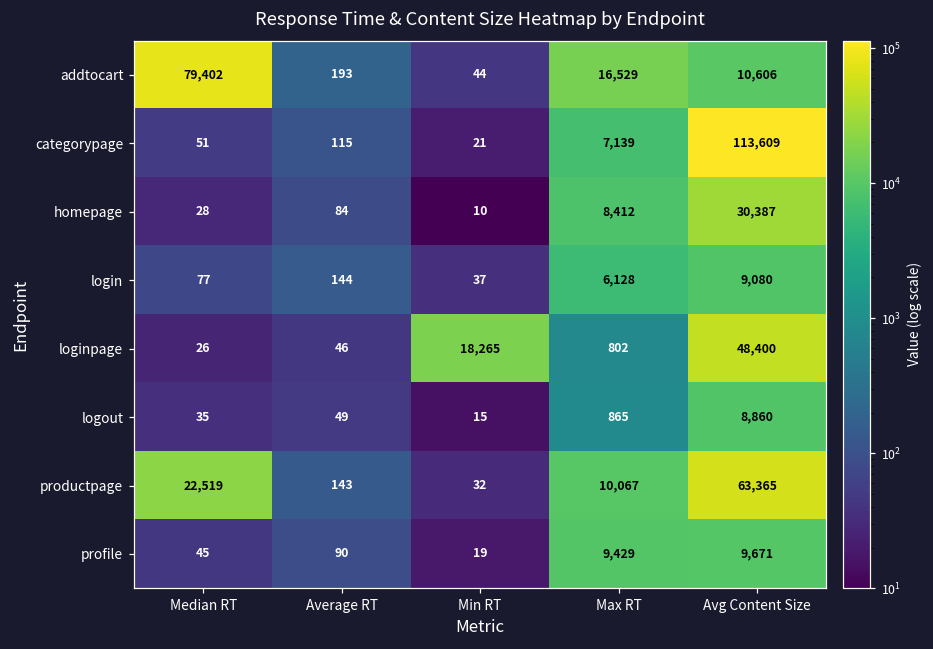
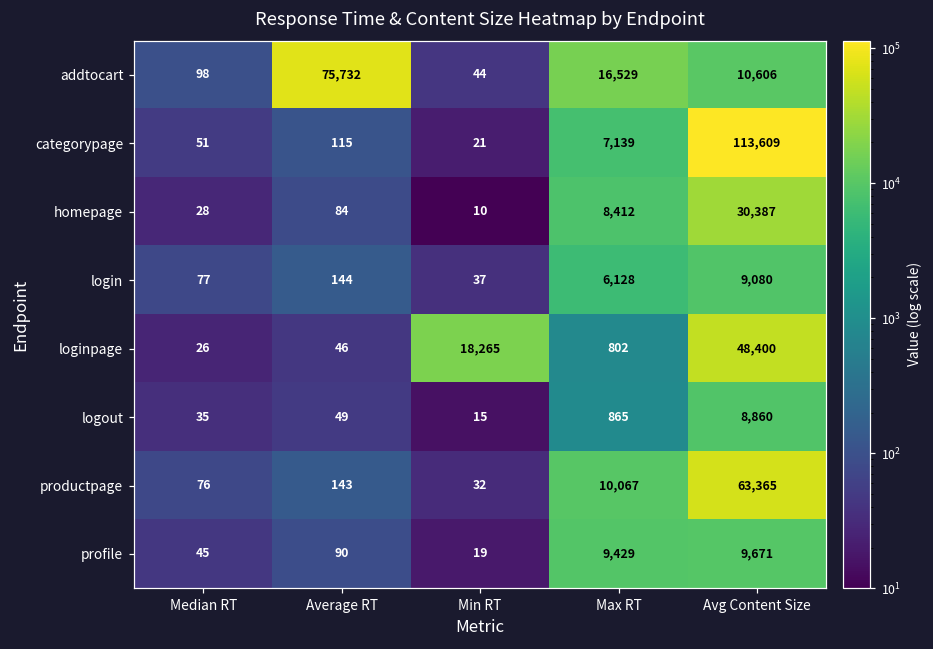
  {
    "addtocart": {
-     "Median RT": "79,402",
-     "Average RT": "193",
+     "Median RT": "98",
+     "Average RT": "75,732",
      "Min RT": "44",
      "Max RT": "16,529",
      "Avg Content Size": "10,606"
    },
    "categorypage": {
      "Median RT": "51",
      "Average RT": "115",
      "Min RT": "21",
      "Max RT": "7,139",
      "Avg Content Size": "113,609"
    },
    "homepage": {
      "Median RT": "28",
      "Average RT": "84",
      "Min RT": "10",
      "Max RT": "8,412",
      "Avg Content Size": "30,387"
    },
    "login": {
      "Median RT": "77",
      "Average RT": "144",
      "Min RT": "37",
      "Max RT": "6,128",
      "Avg Content Size": "9,080"
    },
    "loginpage": {
      "Median RT": "26",
      "Average RT": "46",
      "Min RT": "18,265",
      "Max RT": "802",
      "Avg Content Size": "48,400"
    },
    "logout": {
      "Median RT": "35",
      "Average RT": "49",
      "Min RT": "15",
      "Max RT": "865",
      "Avg Content Size": "8,860"
    },
    "productpage": {
-     "Median RT": "22,519",
+     "Median RT": "76",
      "Average RT": "143",
      "Min RT": "32",
      "Max RT": "10,067",
      "Avg Content Size": "63,365"
    },
    "profile": {
      "Median RT": "45",
      "Average RT": "90",
      "Min RT": "19",
      "Max RT": "9,429",
      "Avg Content Size": "9,671"
    }
  }
